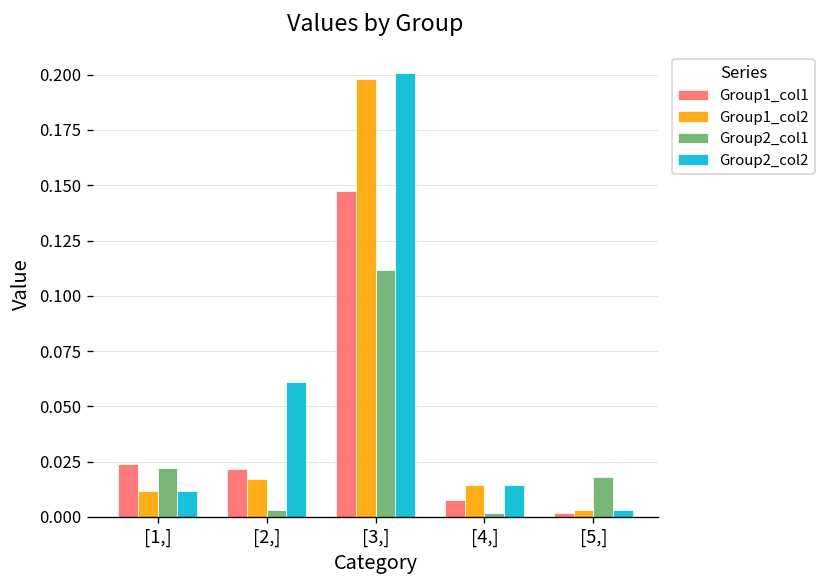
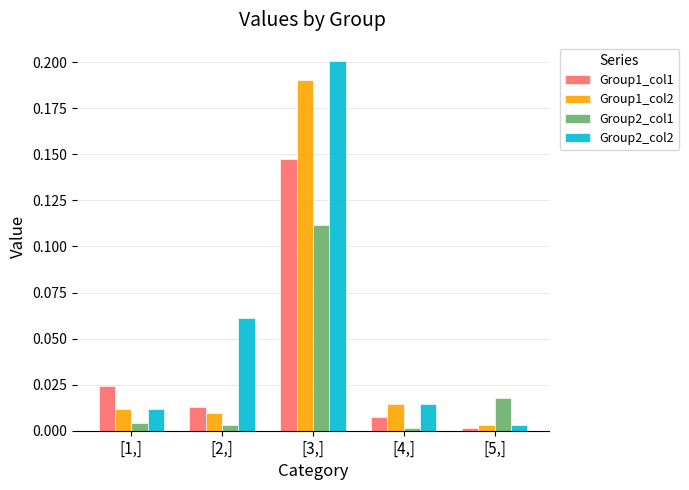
  {
    "Group1_col1": {
      "[1,]": 0.024,
-     "[2,]": 0.022,
+     "[2,]": 0.013,
      "[3,]": 0.148,
      "[4,]": 0.008,
      "[5,]": 0.002
    },
    "Group1_col2": {
      "[1,]": 0.012,
-     "[2,]": 0.017,
-     "[3,]": 0.198,
+     "[2,]": 0.010,
+     "[3,]": 0.191,
      "[4,]": 0.014,
      "[5,]": 0.003
    },
    "Group2_col1": {
-     "[1,]": 0.022,
+     "[1,]": 0.004,
      "[2,]": 0.003,
      "[3,]": 0.112,
      "[4,]": 0.002,
      "[5,]": 0.018
    },
    "Group2_col2": {
      "[1,]": 0.012,
      "[2,]": 0.061,
      "[3,]": 0.201,
      "[4,]": 0.014,
      "[5,]": 0.003
    }
  }
